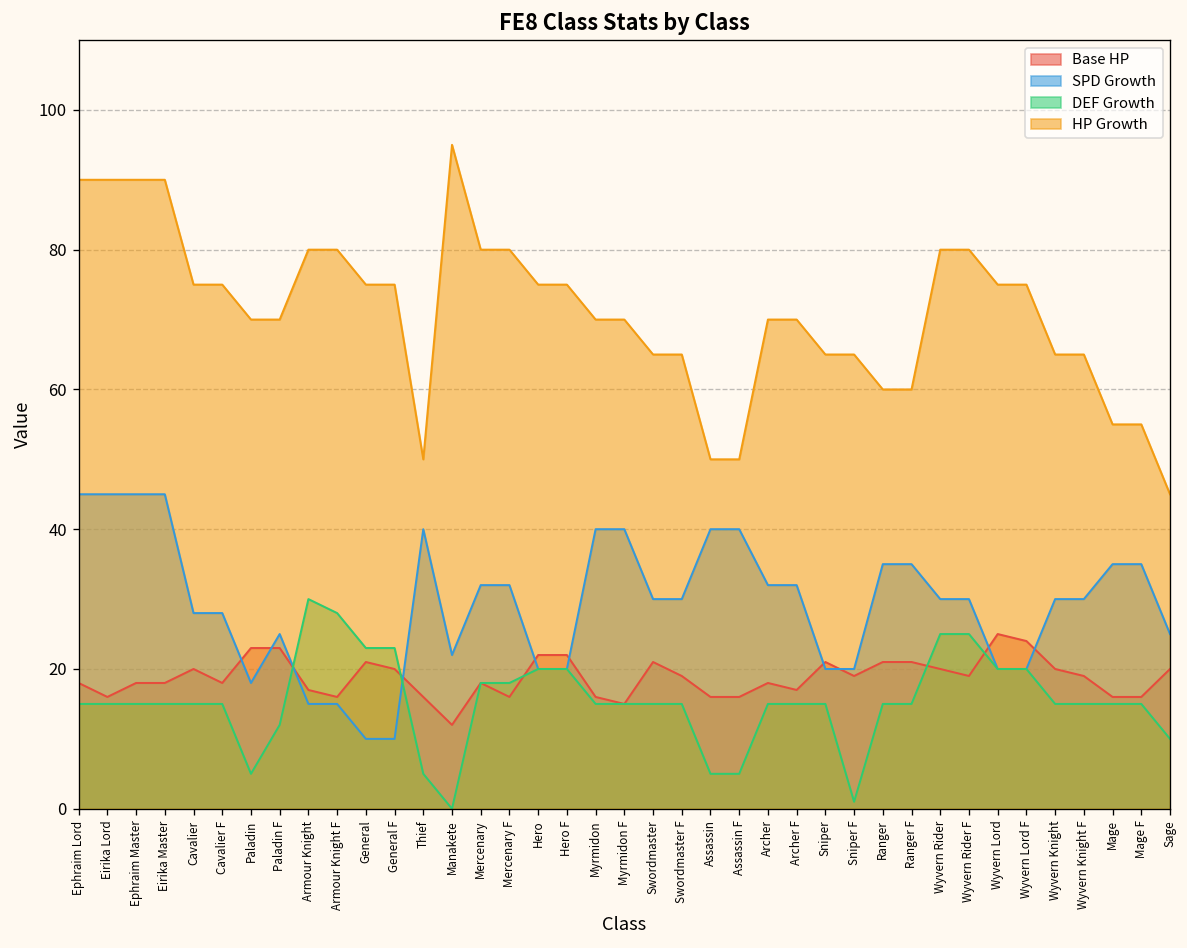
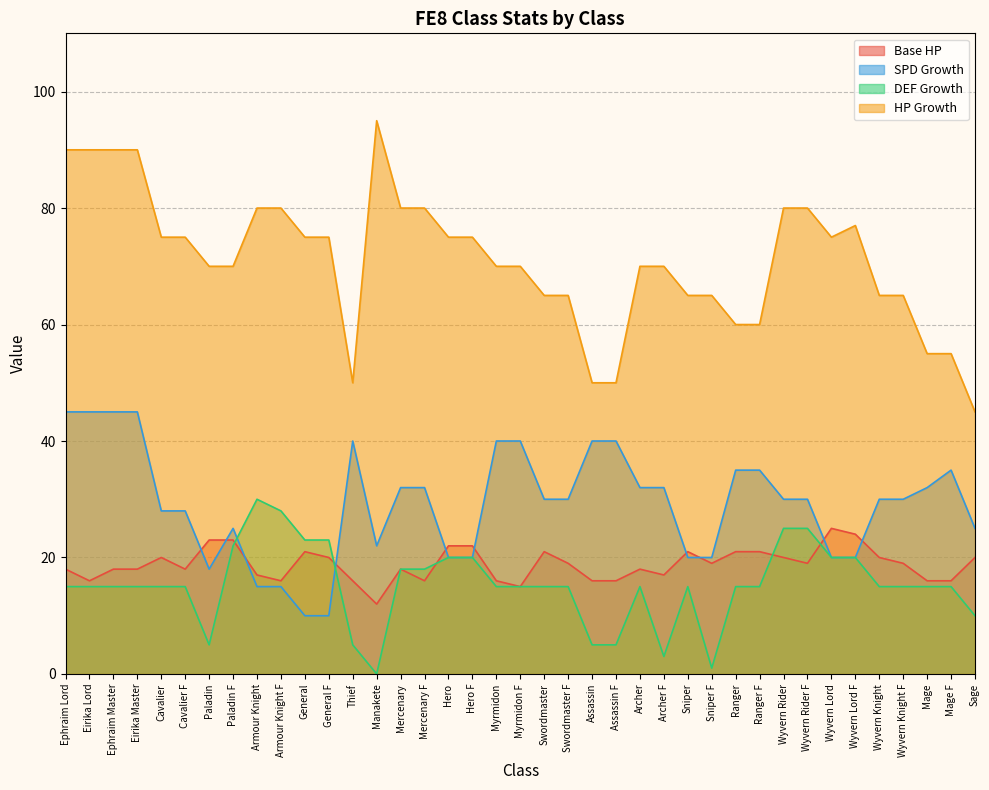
  {
    "Base HP": {
      "Ephraim Lord": 18,
      "Eirika Lord": 16,
      "Ephraim Master": 18,
      "Eirika Master": 18,
      "Cavalier": 20,
      "Cavalier F": 18,
      "Paladin": 23,
      "Paladin F": 23,
      "Armour Knight": 17,
      "Armour Knight F": 16,
      "General": 21,
      "General F": 20,
      "Thief": 16,
      "Manakete": 12,
      "Mercenary F": 16,
      "Hero": 22,
      "Hero F": 22,
      "Myrmidon": 16,
      "Swordmaster": 21,
      "Swordmaster F": 19,
      "Assassin": 16,
      "Assassin F": 16,
      "Archer": 18,
      "Archer F": 17,
      "Sniper": 21,
      "Sniper F": 19,
      "Ranger": 21,
      "Ranger F": 21,
      "Wyvern Rider": 20,
      "Wyvern Rider F": 19,
      "Wyvern Lord": 25,
      "Wyvern Lord F": 24,
      "Wyvern Knight": 20,
      "Wyvern Knight F": 19,
      "Mage": 16,
      "Mage F": 16,
      "Sage": 20
    },
    "SPD Growth": {
      "Ephraim Lord": 45,
      "Eirika Lord": 45,
      "Ephraim Master": 45,
      "Eirika Master": 45,
      "Cavalier": 28,
      "Cavalier F": 28,
      "Paladin": 18,
      "Paladin F": 25,
      "Armour Knight": 15,
      "Armour Knight F": 15,
      "General": 10,
      "General F": 10,
      "Thief": 40,
      "Manakete": 22,
      "Mercenary": 32,
      "Mercenary F": 32,
      "Myrmidon": 40,
      "Myrmidon F": 40,
      "Swordmaster": 30,
      "Swordmaster F": 30,
      "Assassin": 40,
      "Assassin F": 40,
      "Archer": 32,
      "Archer F": 32,
      "Sniper": 20,
      "Sniper F": 20,
      "Ranger": 35,
      "Ranger F": 35,
      "Wyvern Rider": 30,
      "Wyvern Rider F": 30,
      "Wyvern Knight": 30,
      "Wyvern Knight F": 30,
-     "Mage": 35,
+     "Mage": 32,
      "Mage F": 35,
      "Sage": 25
    },
    "DEF Growth": {
      "Ephraim Lord": 15,
      "Eirika Lord": 15,
      "Ephraim Master": 15,
      "Eirika Master": 15,
      "Cavalier": 15,
      "Cavalier F": 15,
      "Paladin": 5,
-     "Paladin F": 12,
+     "Paladin F": 22,
      "Armour Knight": 30,
      "Armour Knight F": 28,
      "General": 23,
      "General F": 23,
      "Thief": 5,
      "Manakete": 0,
      "Mercenary F": 18,
      "Myrmidon": 15,
      "Swordmaster": 15,
      "Swordmaster F": 15,
      "Assassin": 5,
      "Assassin F": 5,
      "Archer": 15,
-     "Archer F": 15,
+     "Archer F": 3,
      "Sniper": 15,
      "Sniper F": 1,
      "Ranger": 15,
      "Ranger F": 15,
      "Wyvern Rider": 25,
      "Wyvern Rider F": 25,
      "Wyvern Knight": 15,
      "Wyvern Knight F": 15,
      "Mage": 15,
      "Mage F": 15,
      "Sage": 10
    },
    "HP Growth": {
      "Ephraim Lord": 90,
      "Eirika Lord": 90,
      "Ephraim Master": 90,
      "Eirika Master": 90,
      "Cavalier": 75,
      "Cavalier F": 75,
      "Paladin": 70,
      "Paladin F": 70,
      "Armour Knight": 80,
      "Armour Knight F": 80,
      "General": 75,
      "General F": 75,
      "Thief": 50,
      "Manakete": 95,
      "Mercenary": 80,
      "Mercenary F": 80,
      "Hero": 75,
      "Hero F": 75,
      "Myrmidon": 70,
      "Myrmidon F": 70,
      "Swordmaster": 65,
      "Swordmaster F": 65,
      "Assassin": 50,
      "Assassin F": 50,
      "Archer": 70,
      "Archer F": 70,
      "Sniper": 65,
      "Sniper F": 65,
      "Ranger": 60,
      "Ranger F": 60,
      "Wyvern Rider": 80,
      "Wyvern Rider F": 80,
      "Wyvern Lord": 75,
-     "Wyvern Lord F": 75,
+     "Wyvern Lord F": 77,
      "Wyvern Knight": 65,
      "Wyvern Knight F": 65,
      "Mage": 55,
      "Mage F": 55,
      "Sage": 45
    }
  }
